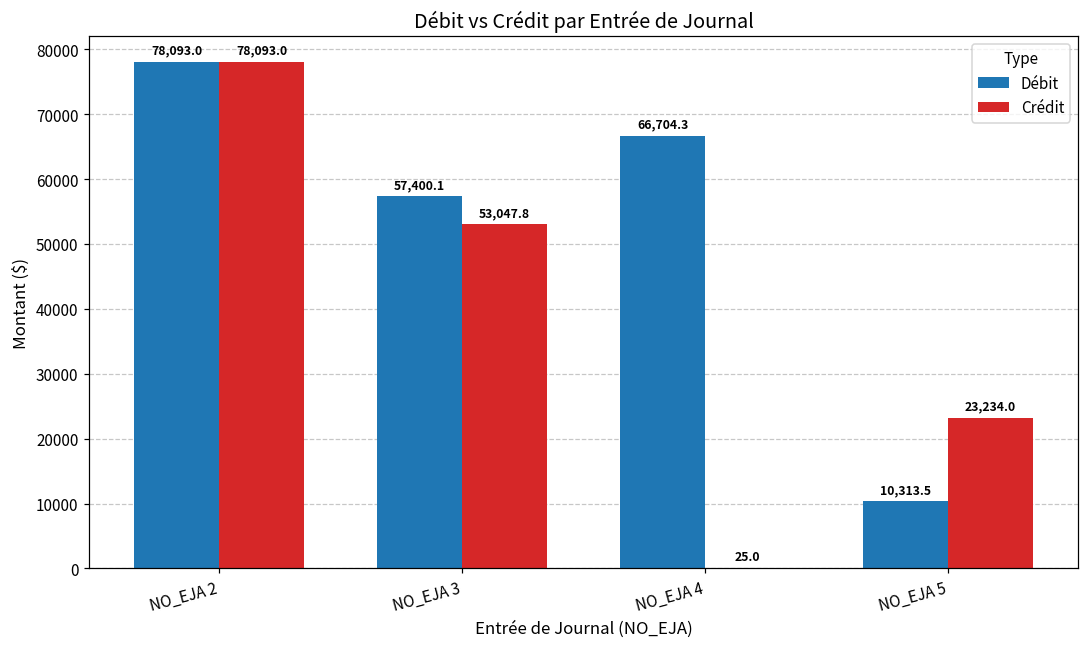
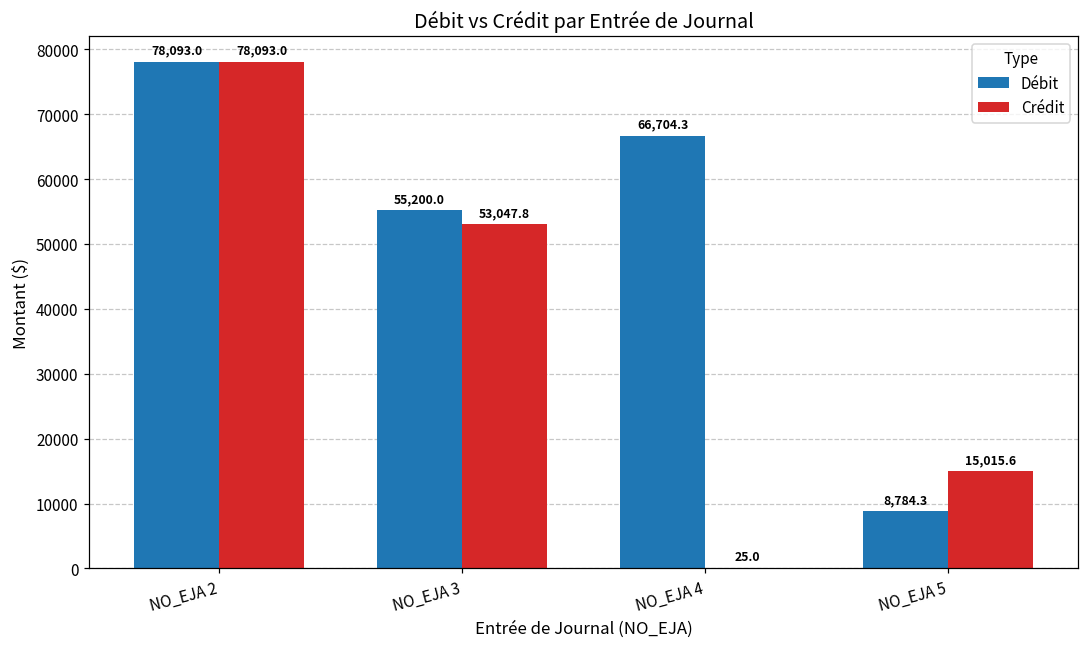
  {
    "Débit": {
      "NO_EJA 2": "78,093.0",
-     "NO_EJA 3": "57,400.1",
+     "NO_EJA 3": "55,200.0",
      "NO_EJA 4": "66,704.3",
-     "NO_EJA 5": "10,313.5"
+     "NO_EJA 5": "8,784.3"
    },
    "Crédit": {
      "NO_EJA 2": "78,093.0",
      "NO_EJA 3": "53,047.8",
      "NO_EJA 4": "25.0",
-     "NO_EJA 5": "23,234.0"
+     "NO_EJA 5": "15,015.6"
    }
  }
